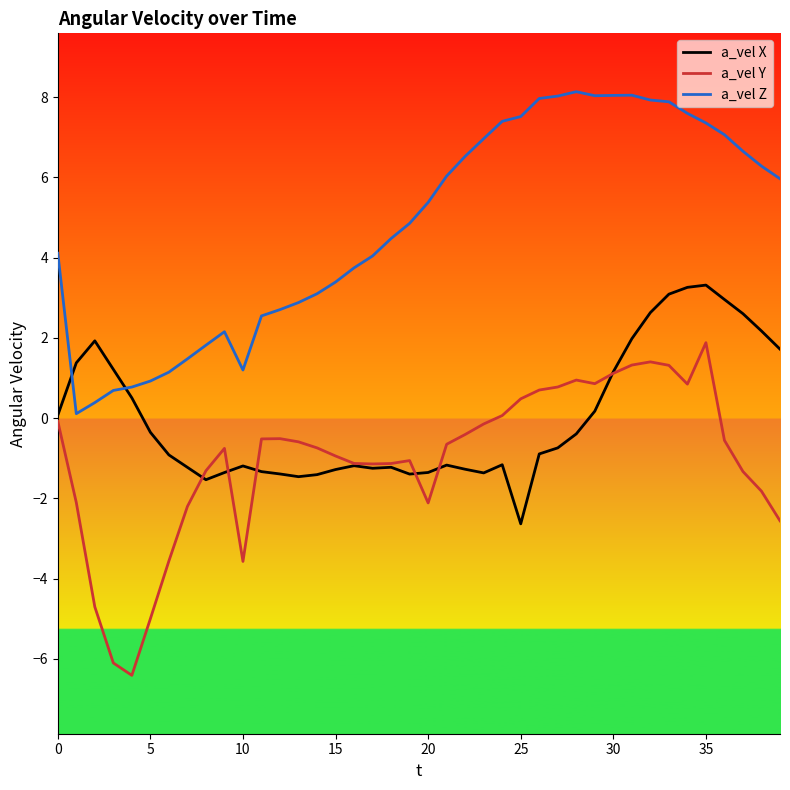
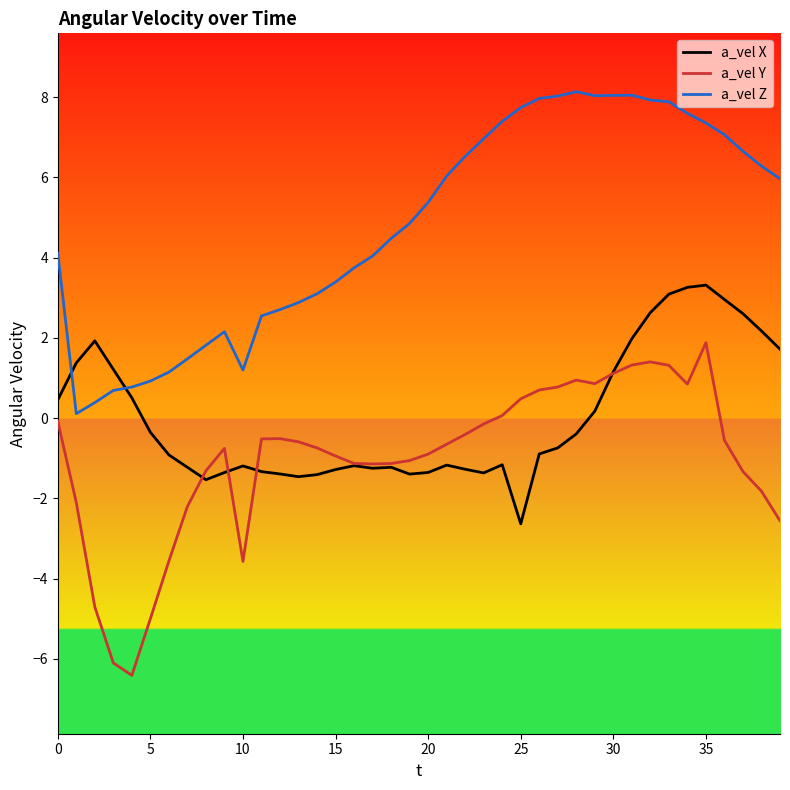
  {
    "a_vel X": {
-     "0": 0.1,
+     "0": 0.5,
      "5": -0.4,
      "10": -1.2,
      "15": -1.3,
      "20": -1.4,
      "25": -2.6,
      "35": 3.3
    },
    "a_vel Y": {
      "0": -0.1,
      "5": -5.0,
      "10": -3.6,
      "15": -0.9,
-     "20": -2.1,
+     "20": -0.9,
      "25": 0.5,
      "35": 1.9
    },
    "a_vel Z": {
      "0": 4.1,
      "5": 0.9,
      "10": 1.2,
      "15": 3.4,
      "20": 5.4,
-     "25": 7.5,
+     "25": 7.7,
      "30": 8.0,
      "35": 7.4
    }
  }
